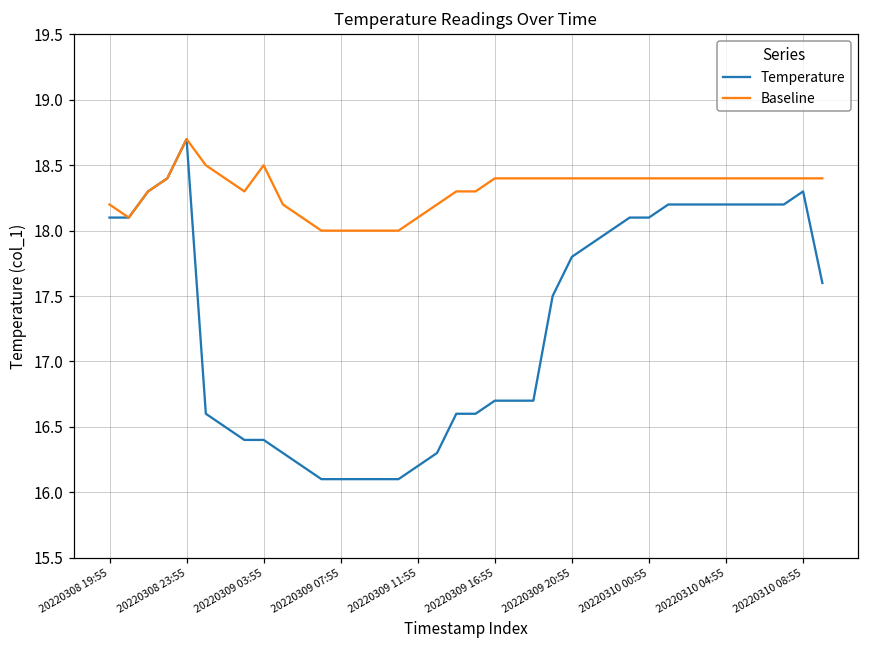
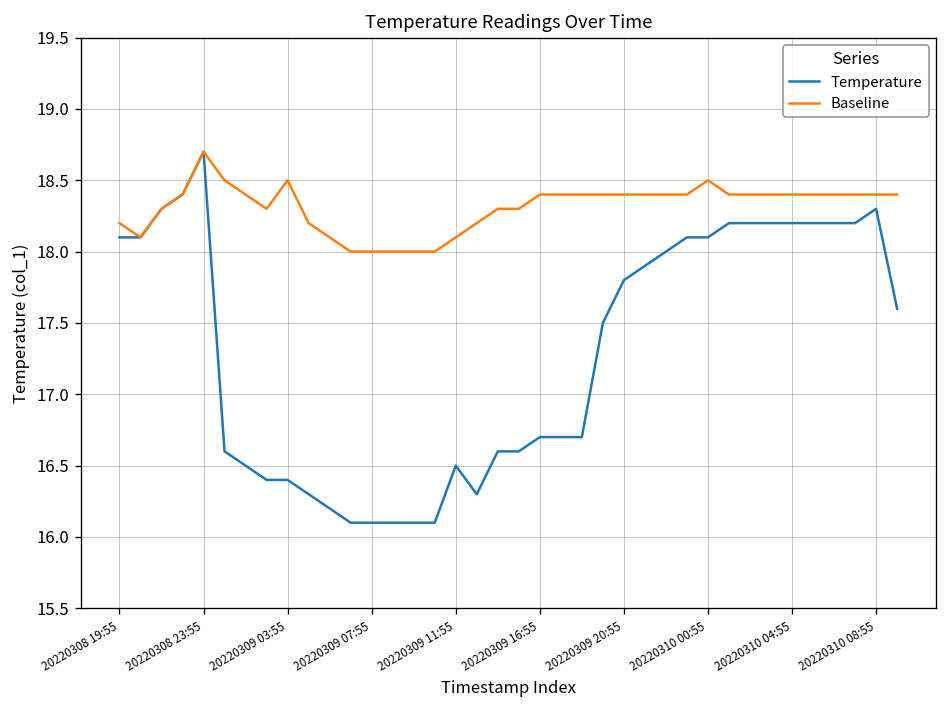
  {
    "Temperature": {
      "20220308 19:55": 18.1,
      "20220309 03:55": 16.4,
      "20220309 07:55": 16.1,
-     "20220309 11:55": 16.2,
+     "20220309 11:55": 16.5,
      "20220309 16:55": 16.7,
      "20220309 20:55": 17.8,
      "20220310 00:55": 18.1,
      "20220310 04:55": 18.2,
      "20220310 08:55": 18.3
    },
    "Baseline": {
      "20220308 19:55": 18.2,
      "20220309 03:55": 18.5,
      "20220309 07:55": 18.0,
      "20220309 11:55": 18.1,
      "20220309 16:55": 18.4,
      "20220309 20:55": 18.4,
-     "20220310 00:55": 18.4,
+     "20220310 00:55": 18.5,
      "20220310 04:55": 18.4,
      "20220310 08:55": 18.4
    }
  }
